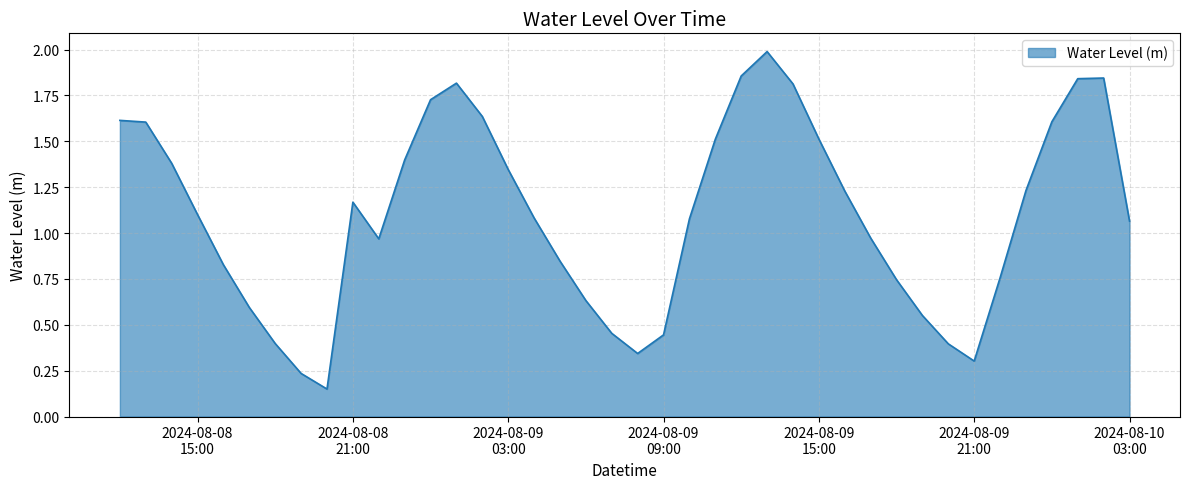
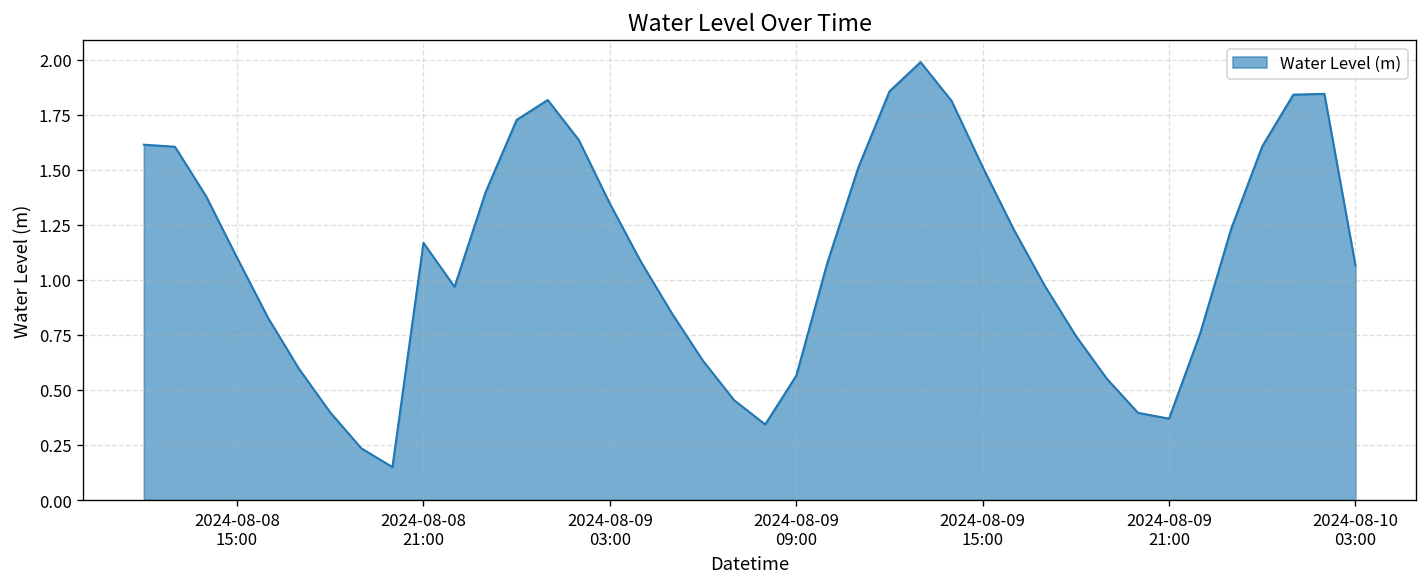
  {
    "2024-08-08 15:00": 1.10,
    "2024-08-08 21:00": 1.17,
    "2024-08-09 03:00": 1.35,
-   "2024-08-09 09:00": 0.45,
+   "2024-08-09 09:00": 0.56,
    "2024-08-09 15:00": 1.51,
-   "2024-08-09 21:00": 0.30,
+   "2024-08-09 21:00": 0.37,
    "2024-08-10 03:00": 1.07
  }
